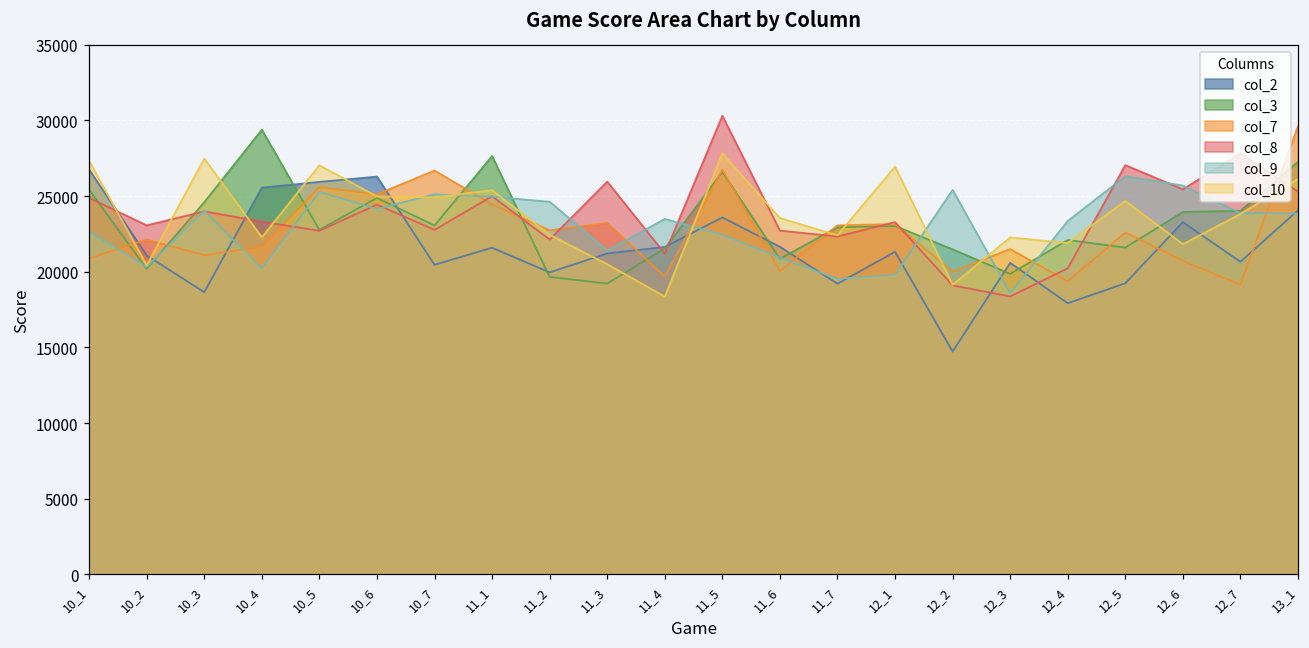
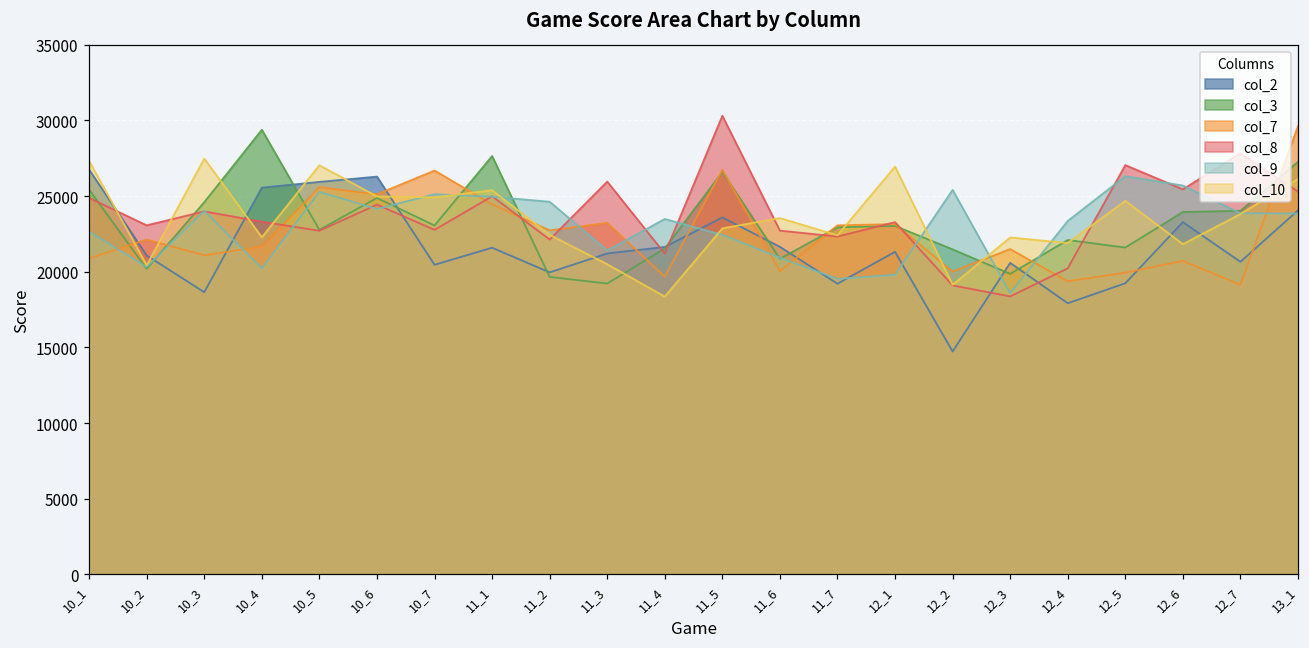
  {
    "col_2": {
      "10_1": 26800,
      "10_2": 21100,
      "10_3": 18700,
      "10_4": 25600,
      "10_5": 25900,
      "10_6": 26300,
      "10_7": 20500,
      "11_1": 21600,
      "11_2": 20000,
      "11_3": 21200,
      "11_5": 23600,
      "11_6": 21700,
      "11_7": 19200,
      "12_1": 21300,
      "12_2": 14700,
      "12_3": 20600,
      "12_4": 17900,
      "12_5": 19200,
      "12_6": 23300,
      "12_7": 20700,
      "13_1": 24100
    },
    "col_3": {
      "10_1": 25400,
      "10_3": 24600,
      "10_4": 29400,
      "10_7": 23100,
      "11_1": 27700,
      "11_2": 19700,
      "11_3": 19200,
      "12_2": 21500,
      "12_3": 19900,
      "12_4": 22100,
      "12_5": 21600,
      "12_6": 24000,
      "13_1": 27300
    },
    "col_7": {
      "10_1": 20900,
      "10_2": 22100,
      "10_3": 21100,
      "10_4": 21700,
      "10_5": 25600,
      "10_7": 26700,
      "11_1": 24500,
      "11_2": 22700,
      "11_3": 23200,
      "11_4": 19700,
      "11_6": 20000,
      "12_2": 20000,
      "12_3": 21500,
      "12_4": 19400,
-     "12_5": 22600,
+     "12_5": 19900,
      "12_6": 20700,
      "12_7": 19100,
      "13_1": 29600
    },
    "col_8": {
      "10_1": 24900,
      "10_2": 23100,
      "10_4": 23300,
      "10_6": 24400,
      "10_7": 22800,
      "11_2": 22100,
      "11_3": 26000,
      "11_4": 21200,
      "11_5": 30300,
      "11_6": 22700,
      "12_3": 18400,
      "12_4": 20200,
      "12_5": 27100,
      "12_6": 25500,
      "13_1": 25300
    },
    "col_9": {
      "10_1": 22700,
      "10_4": 20200,
      "10_5": 25300,
      "10_6": 24200,
      "10_7": 25100,
      "11_2": 24600,
      "11_3": 21400,
      "11_4": 23500,
      "11_5": 22400,
      "11_7": 19500,
      "12_1": 19800,
      "12_2": 25400,
      "12_3": 18600,
      "12_4": 23400,
      "12_5": 26300,
      "12_6": 25700,
      "13_1": 23900
    },
    "col_10": {
      "10_1": 27300,
      "10_3": 27500,
      "10_4": 22300,
      "10_5": 27000,
      "10_7": 24900,
      "11_1": 25400,
      "11_2": 22400,
      "11_3": 20500,
      "11_4": 18400,
-     "11_5": 27800,
+     "11_5": 22900,
      "11_6": 23600,
      "12_1": 27000,
      "12_3": 22300,
      "12_4": 21900,
      "12_5": 24700,
      "12_6": 21800,
      "13_1": 26100
    }
  }
